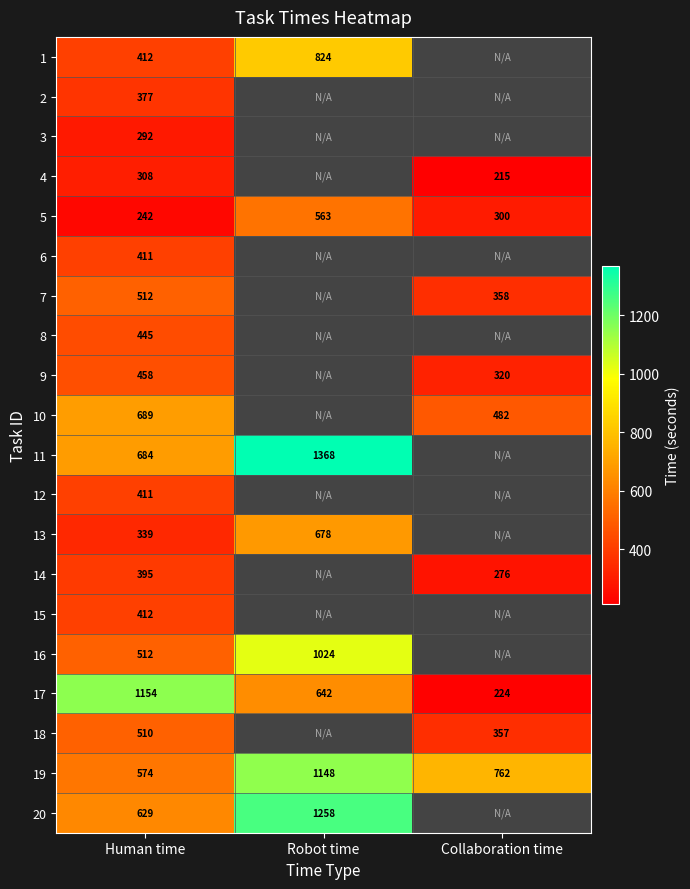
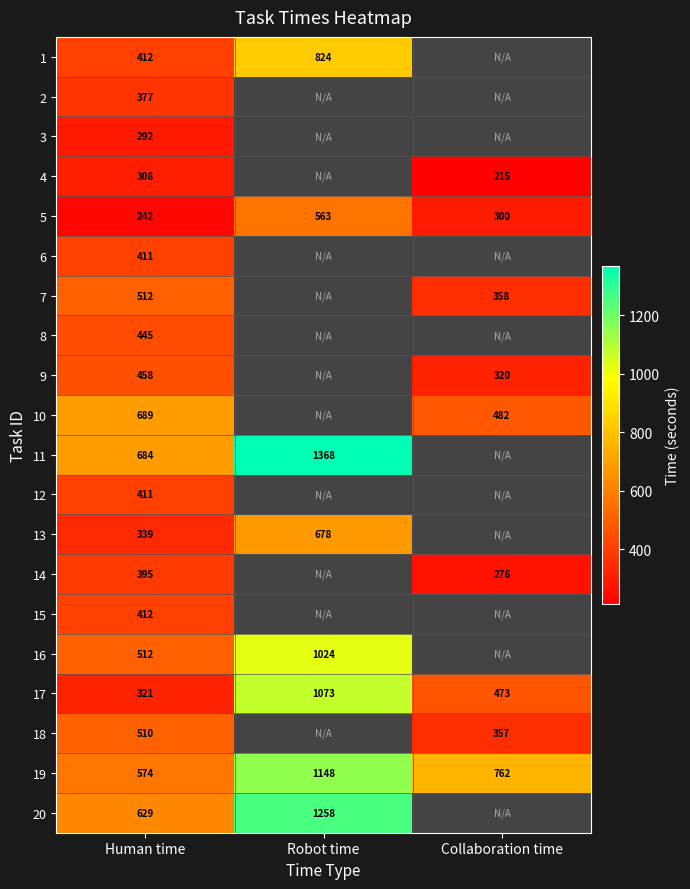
  {
    "1": {
      "Human time": 412,
      "Robot time": 824
    },
    "2": {
      "Human time": 377
    },
    "3": {
      "Human time": 292
    },
    "4": {
      "Human time": 308,
      "Collaboration time": 215
    },
    "5": {
      "Human time": 242,
      "Robot time": 563,
      "Collaboration time": 300
    },
    "6": {
      "Human time": 411
    },
    "7": {
      "Human time": 512,
      "Collaboration time": 358
    },
    "8": {
      "Human time": 445
    },
    "9": {
      "Human time": 458,
      "Collaboration time": 320
    },
    "10": {
      "Human time": 689,
      "Collaboration time": 482
    },
    "11": {
      "Human time": 684,
      "Robot time": 1368
    },
    "12": {
      "Human time": 411
    },
    "13": {
      "Human time": 339,
      "Robot time": 678
    },
    "14": {
      "Human time": 395,
      "Collaboration time": 276
    },
    "15": {
      "Human time": 412
    },
    "16": {
      "Human time": 512,
      "Robot time": 1024
    },
    "17": {
-     "Human time": 1154,
-     "Robot time": 642,
-     "Collaboration time": 224
+     "Human time": 321,
+     "Robot time": 1073,
+     "Collaboration time": 473
    },
    "18": {
      "Human time": 510,
      "Collaboration time": 357
    },
    "19": {
      "Human time": 574,
      "Robot time": 1148,
      "Collaboration time": 762
    },
    "20": {
      "Human time": 629,
      "Robot time": 1258
    }
  }
